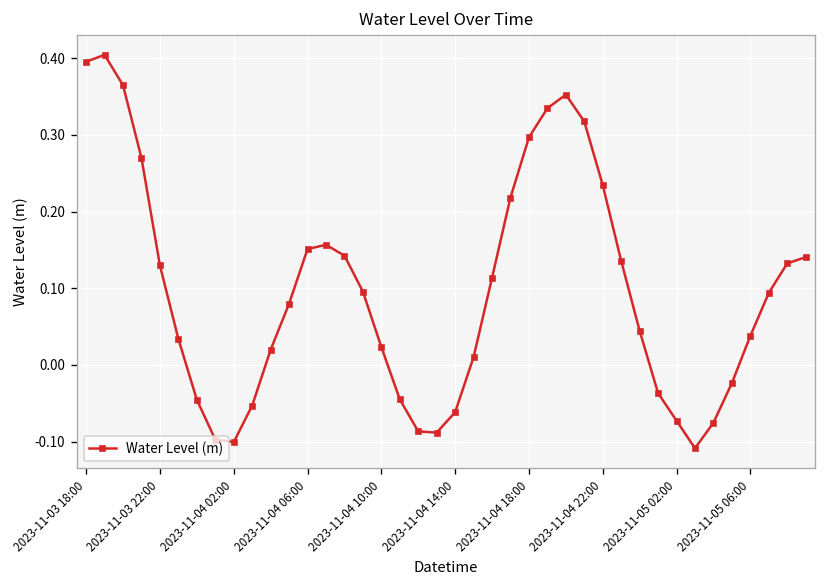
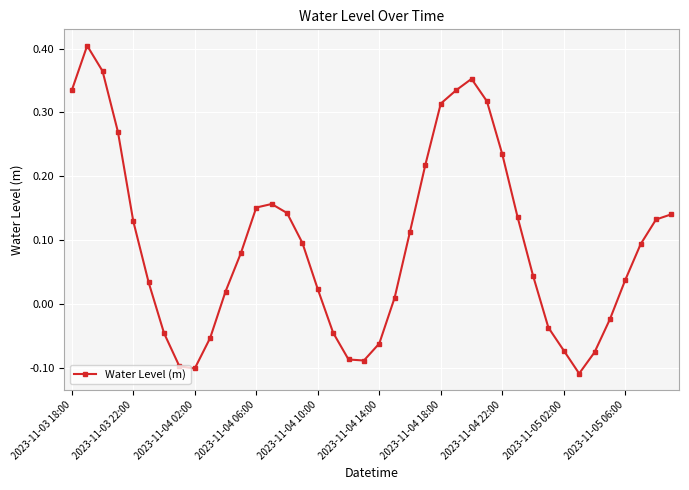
  {
-   "2023-11-03 18:00": 0.40,
+   "2023-11-03 18:00": 0.33,
    "2023-11-03 22:00": 0.13,
    "2023-11-04 02:00": -0.10,
    "2023-11-04 06:00": 0.15,
    "2023-11-04 10:00": 0.02,
    "2023-11-04 14:00": -0.06,
-   "2023-11-04 18:00": 0.30,
+   "2023-11-04 18:00": 0.31,
    "2023-11-04 22:00": 0.23,
    "2023-11-05 02:00": -0.07,
    "2023-11-05 06:00": 0.04
  }
